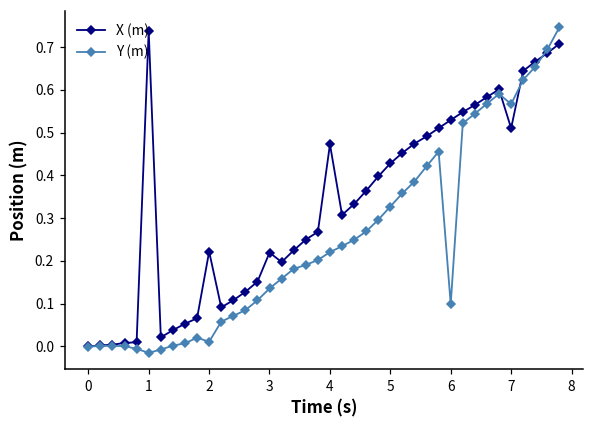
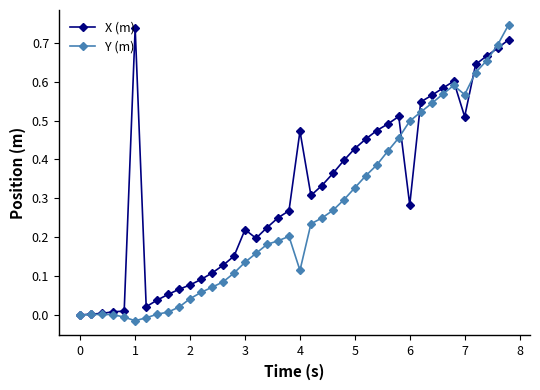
  {
    "X (m)": {
      "1": 0.74,
-     "2": 0.22,
+     "2": 0.08,
      "3": 0.22,
      "4": 0.47,
      "5": 0.43,
-     "6": 0.53,
+     "6": 0.28,
      "7": 0.51
    },
    "Y (m)": {
      "1": -0.02,
-     "2": 0.01,
+     "2": 0.04,
      "3": 0.14,
-     "4": 0.22,
+     "4": 0.11,
      "5": 0.33,
-     "6": 0.10,
+     "6": 0.50,
      "7": 0.57
    }
  }
